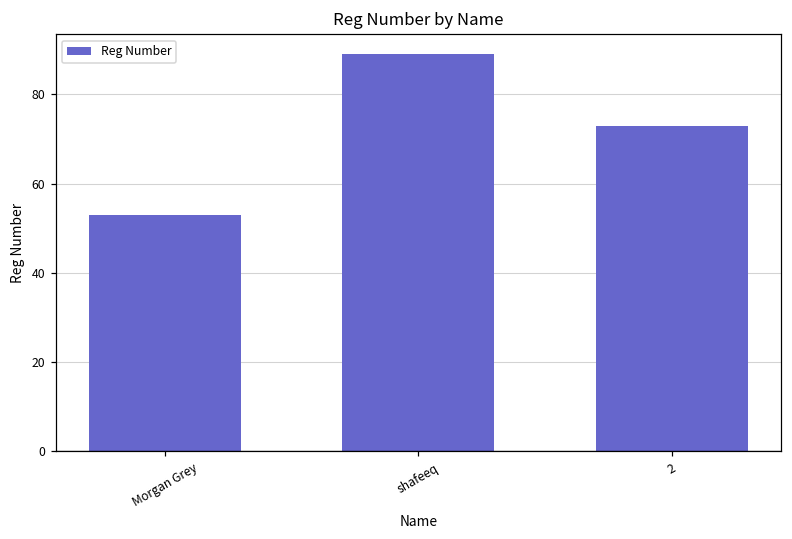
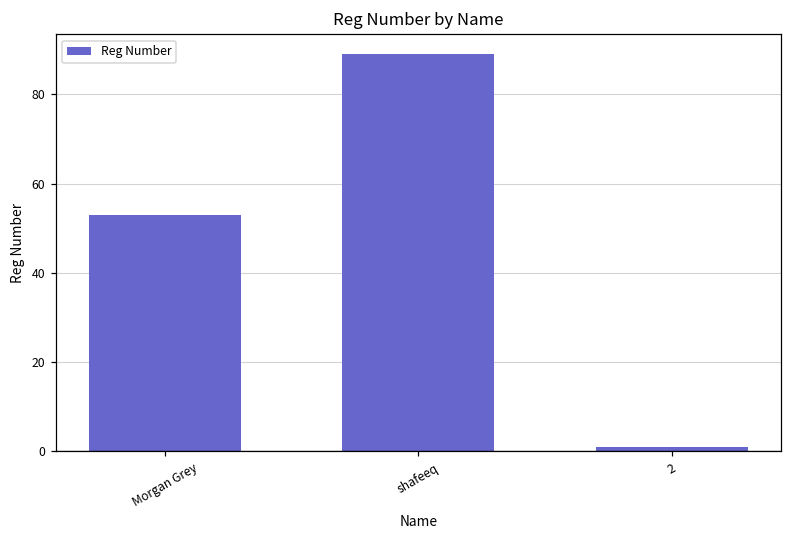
  {
    "Morgan Grey": 53,
    "shafeeq": 89,
-   "2": 73
+   "2": 1
  }
